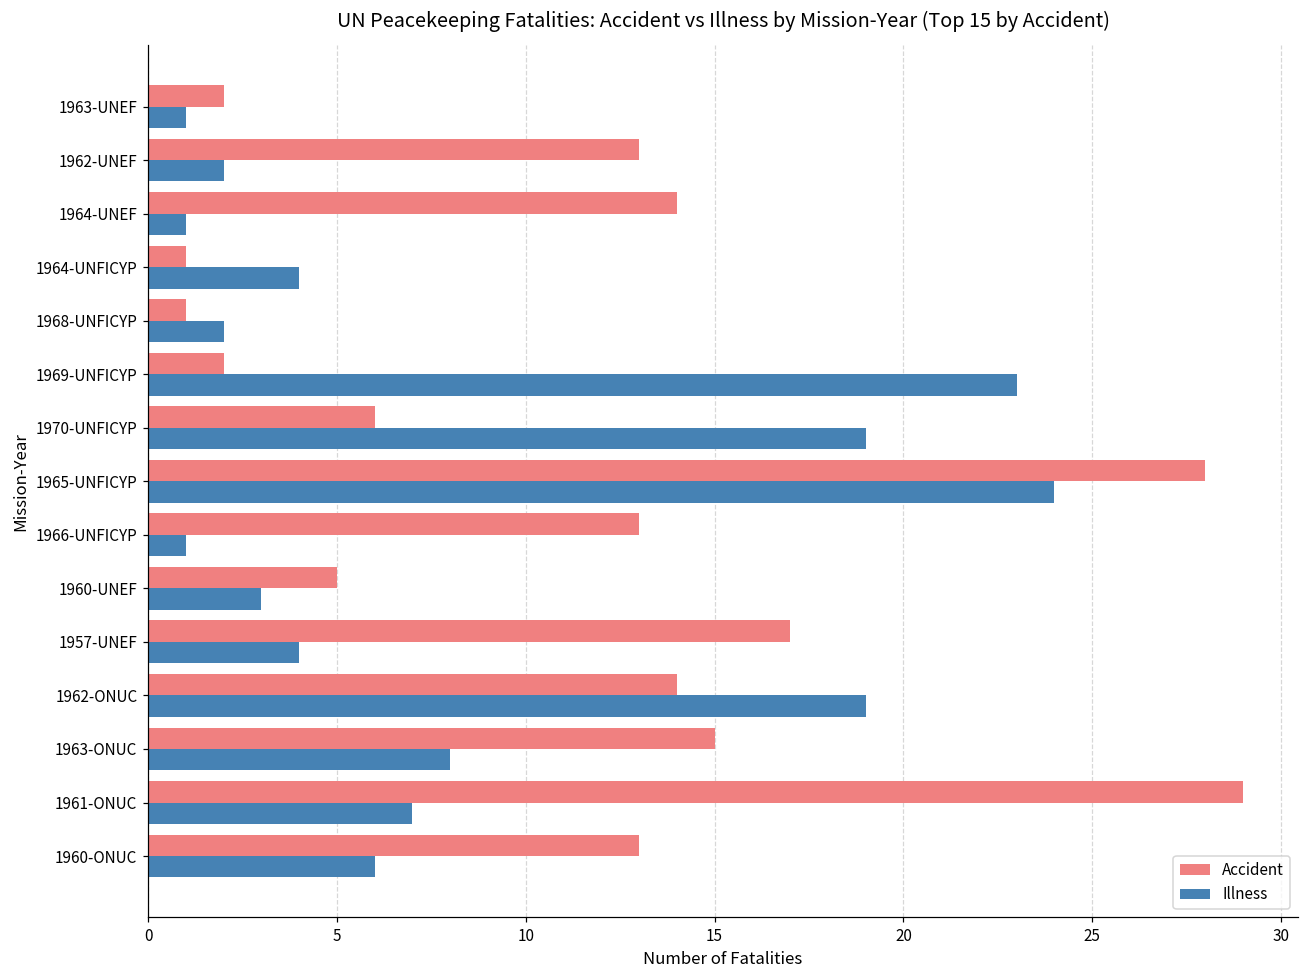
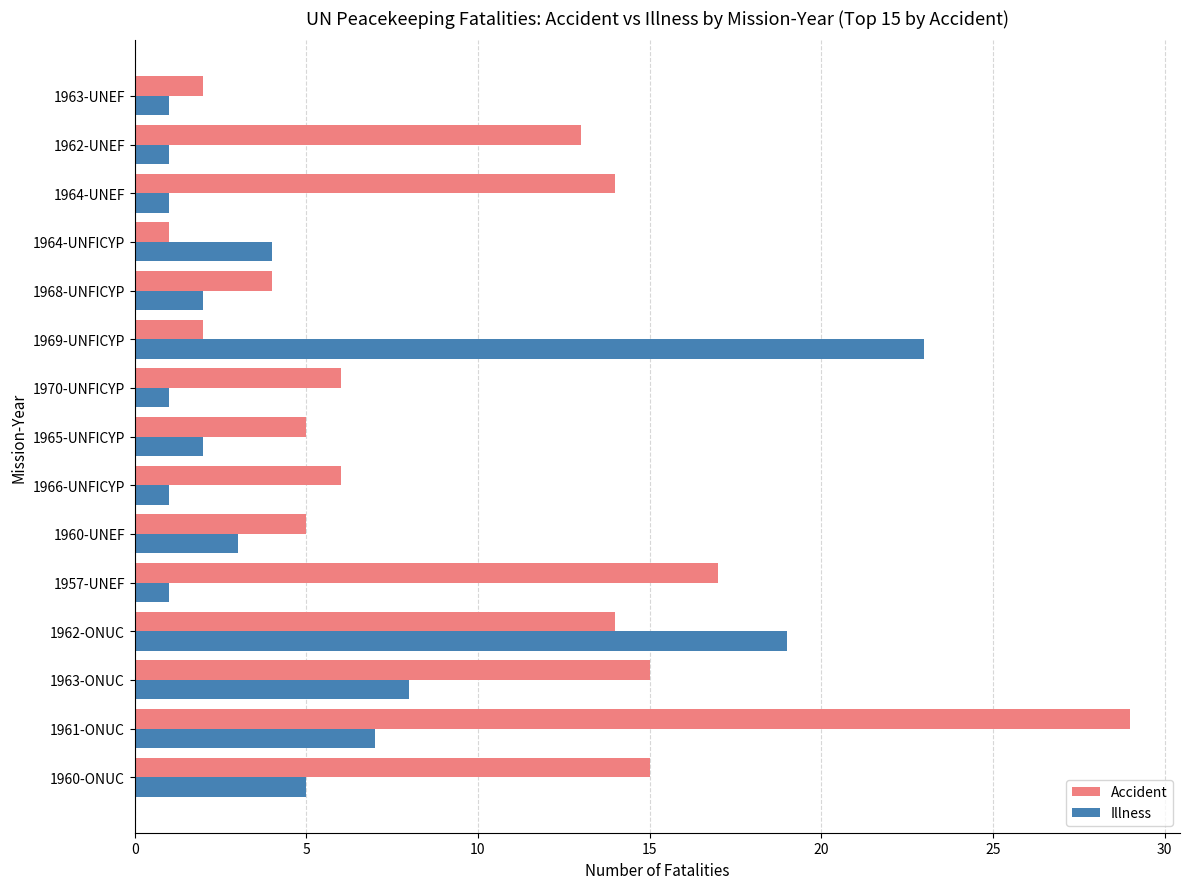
  {
    "Accident": {
      "1963-UNEF": 2,
      "1962-UNEF": 13,
      "1964-UNEF": 14,
      "1964-UNFICYP": 1,
-     "1968-UNFICYP": 1,
+     "1968-UNFICYP": 4,
      "1969-UNFICYP": 2,
      "1970-UNFICYP": 6,
-     "1965-UNFICYP": 28,
-     "1966-UNFICYP": 13,
+     "1965-UNFICYP": 5,
+     "1966-UNFICYP": 6,
      "1960-UNEF": 5,
      "1957-UNEF": 17,
      "1962-ONUC": 14,
      "1963-ONUC": 15,
      "1961-ONUC": 29,
-     "1960-ONUC": 13
+     "1960-ONUC": 15
    },
    "Illness": {
      "1963-UNEF": 1,
-     "1962-UNEF": 2,
+     "1962-UNEF": 1,
      "1964-UNEF": 1,
      "1964-UNFICYP": 4,
      "1968-UNFICYP": 2,
      "1969-UNFICYP": 23,
-     "1970-UNFICYP": 19,
-     "1965-UNFICYP": 24,
+     "1970-UNFICYP": 1,
+     "1965-UNFICYP": 2,
      "1966-UNFICYP": 1,
      "1960-UNEF": 3,
-     "1957-UNEF": 4,
+     "1957-UNEF": 1,
      "1962-ONUC": 19,
      "1963-ONUC": 8,
      "1961-ONUC": 7,
-     "1960-ONUC": 6
+     "1960-ONUC": 5
    }
  }
